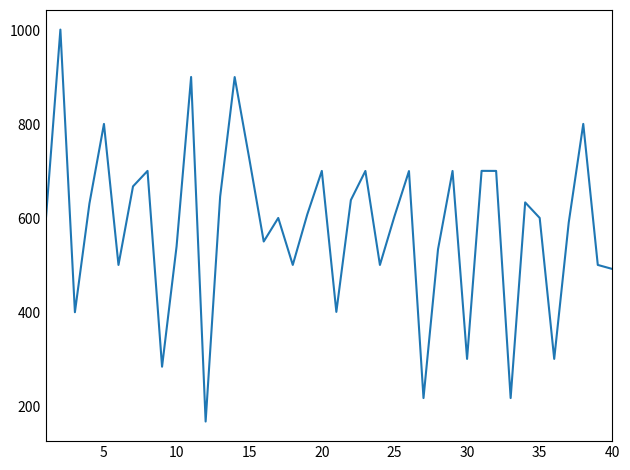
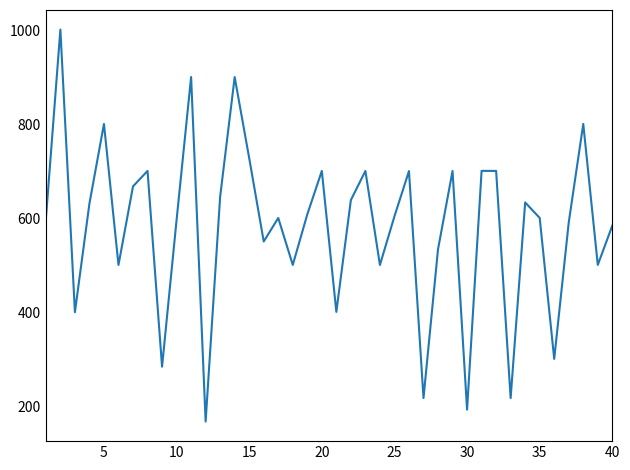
  {
    "5": 800,
-   "10": 540,
+   "10": 600,
    "15": 730,
    "20": 700,
    "25": 600,
-   "30": 300,
+   "30": 190,
    "35": 600,
-   "40": 490
+   "40": 580
  }
